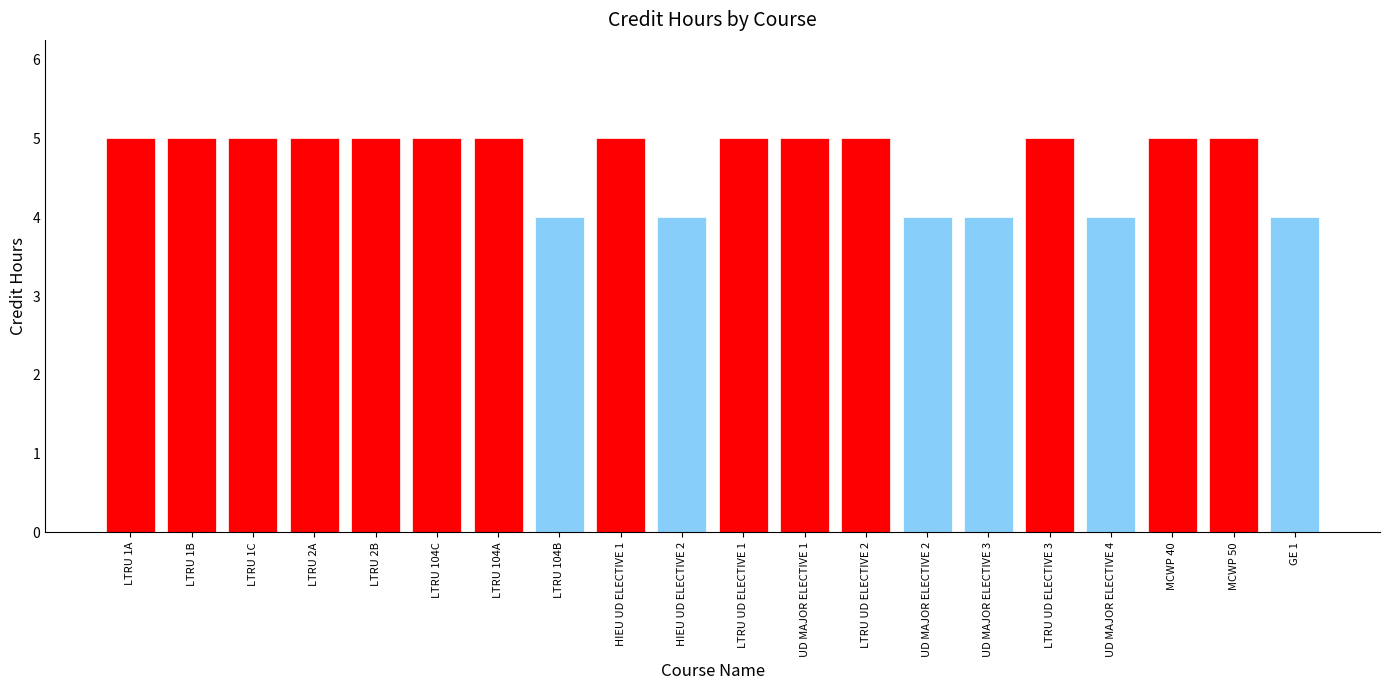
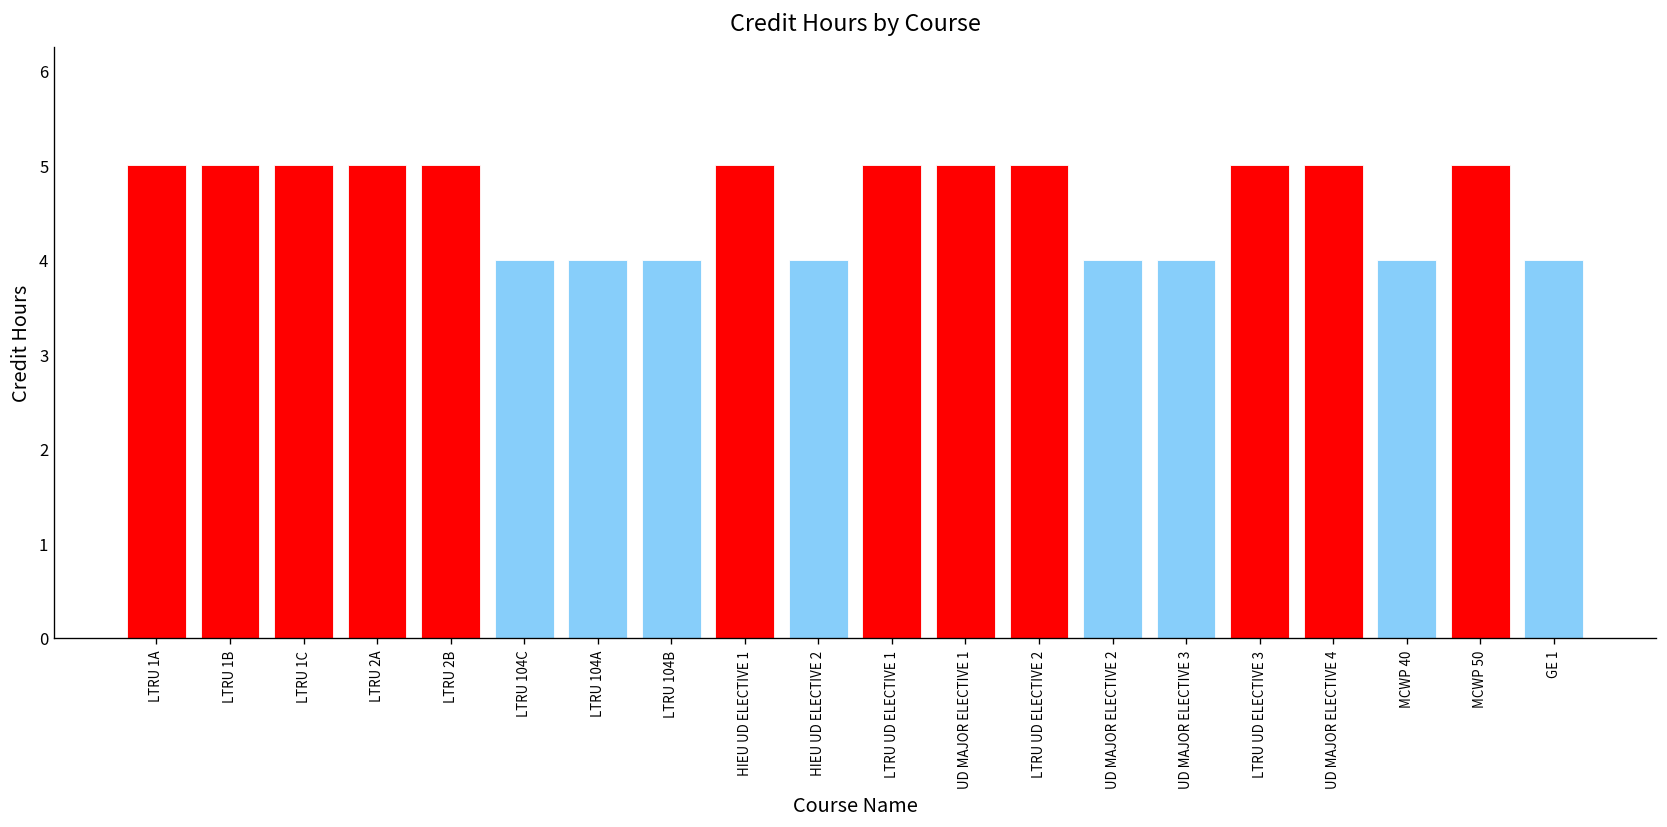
  {
    "LTRU 1A": 5,
    "LTRU 1B": 5,
    "LTRU 1C": 5,
    "LTRU 2A": 5,
    "LTRU 2B": 5,
-   "LTRU 104C": 5,
-   "LTRU 104A": 5,
+   "LTRU 104C": 4,
+   "LTRU 104A": 4,
    "LTRU 104B": 4,
    "HIEU UD ELECTIVE 1": 5,
    "HIEU UD ELECTIVE 2": 4,
    "LTRU UD ELECTIVE 1": 5,
    "UD MAJOR ELECTIVE 1": 5,
    "LTRU UD ELECTIVE 2": 5,
    "UD MAJOR ELECTIVE 2": 4,
    "UD MAJOR ELECTIVE 3": 4,
    "LTRU UD ELECTIVE 3": 5,
-   "UD MAJOR ELECTIVE 4": 4,
-   "MCWP 40": 5,
+   "UD MAJOR ELECTIVE 4": 5,
+   "MCWP 40": 4,
    "MCWP 50": 5,
    "GE 1": 4
  }
